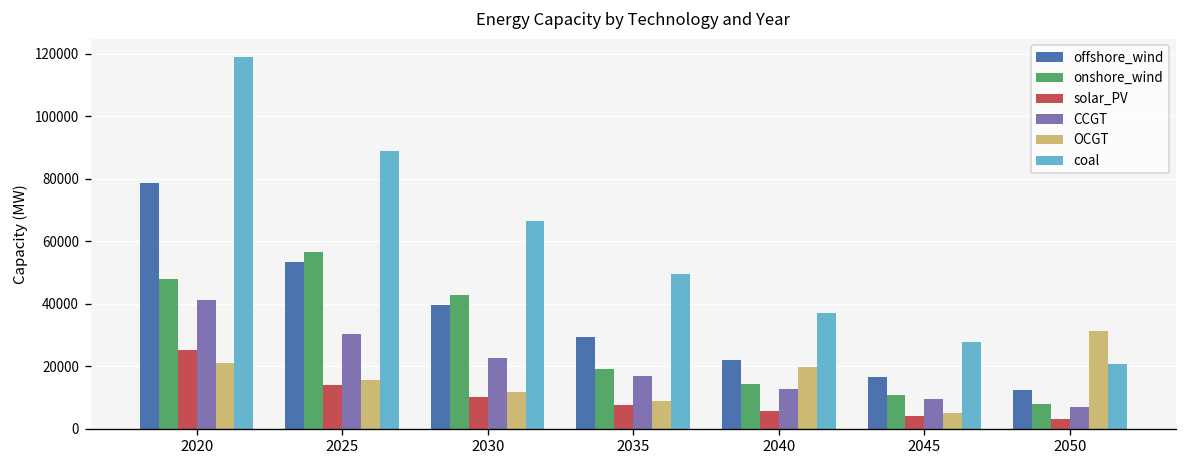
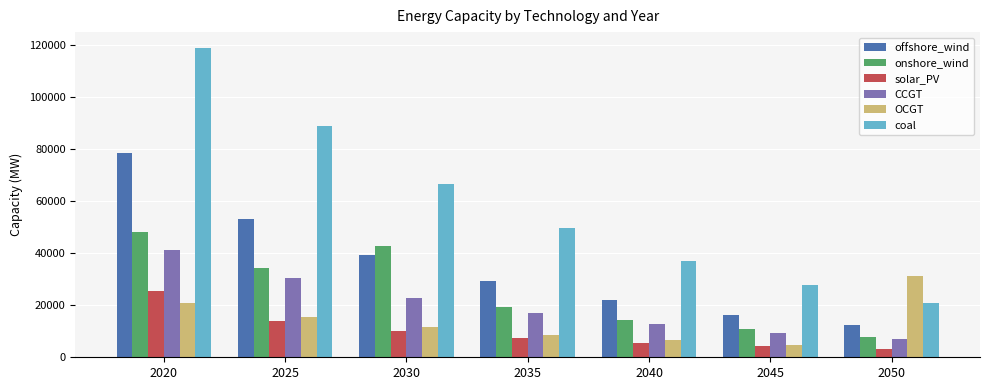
  {
    "onshore_wind": {
      "2020": 48000,
-     "2025": 57000,
+     "2025": 34000,
      "2030": 43000,
      "2035": 19000,
      "2040": 14000,
      "2045": 11000,
      "2050": 8000
    },
    "solar_PV": {
      "2020": 25000,
      "2025": 14000,
      "2030": 10000,
      "2035": 8000,
      "2040": 6000,
      "2045": 4000,
      "2050": 3000
    },
    "OCGT": {
      "2020": 21000,
      "2025": 16000,
      "2030": 12000,
      "2035": 9000,
-     "2040": 20000,
+     "2040": 7000,
      "2045": 5000,
      "2050": 31000
    },
    "coal": {
      "2020": 119000,
      "2025": 89000,
      "2030": 66000,
      "2035": 50000,
      "2040": 37000,
      "2045": 28000,
      "2050": 21000
    }
  }
